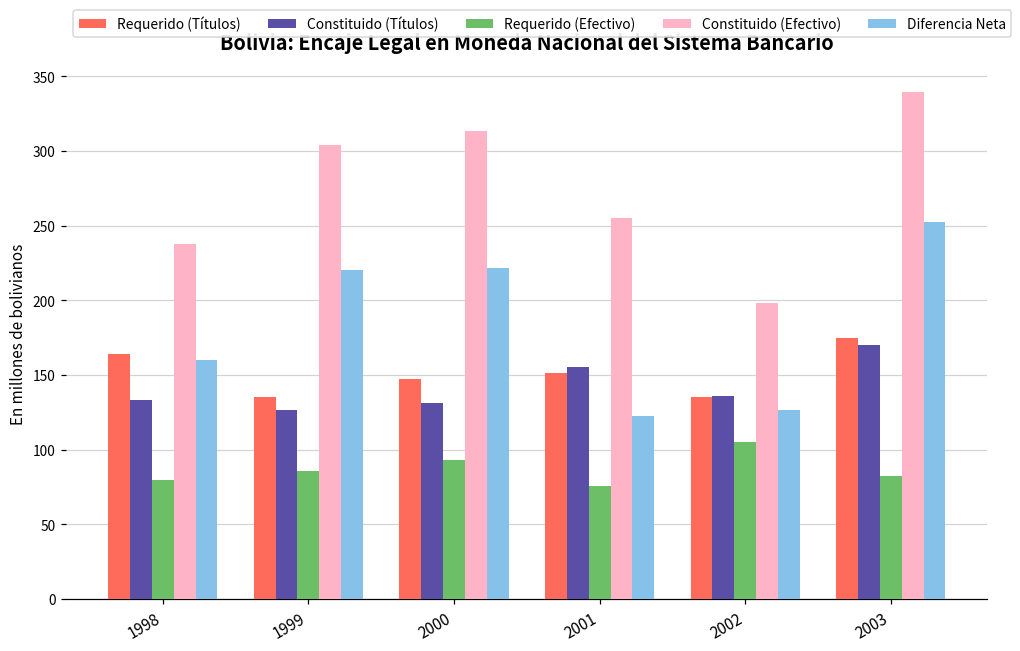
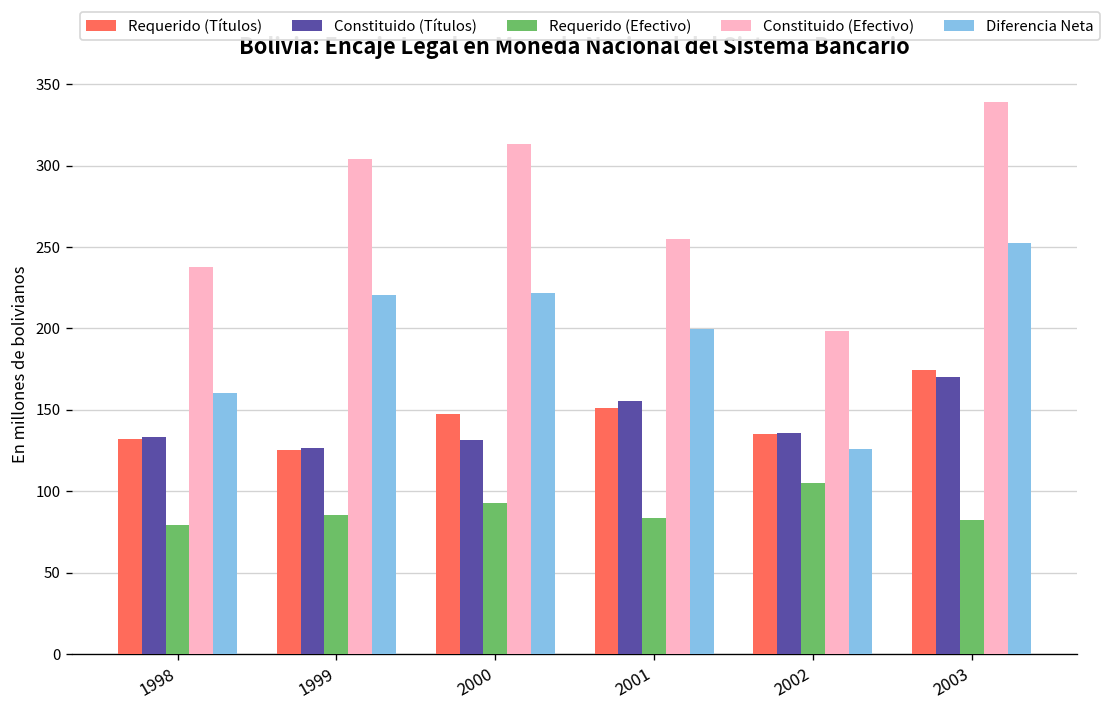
  {
    "Requerido (Títulos)": {
-     "1998": 164,
-     "1999": 136,
+     "1998": 132,
+     "1999": 125,
      "2000": 147,
      "2001": 151,
      "2002": 135,
      "2003": 175
    },
    "Constituido (Títulos)": {
      "1998": 133,
      "1999": 127,
      "2000": 131,
      "2001": 155,
      "2002": 136,
      "2003": 170
    },
    "Requerido (Efectivo)": {
      "1998": 79,
      "1999": 85,
      "2000": 93,
-     "2001": 76,
+     "2001": 84,
      "2002": 105,
      "2003": 82
    },
    "Constituido (Efectivo)": {
      "1998": 238,
      "1999": 304,
      "2000": 313,
      "2001": 255,
      "2002": 198,
      "2003": 339
    },
    "Diferencia Neta": {
      "1998": 160,
      "1999": 220,
      "2000": 222,
-     "2001": 123,
+     "2001": 200,
      "2002": 126,
      "2003": 252
    }
  }
